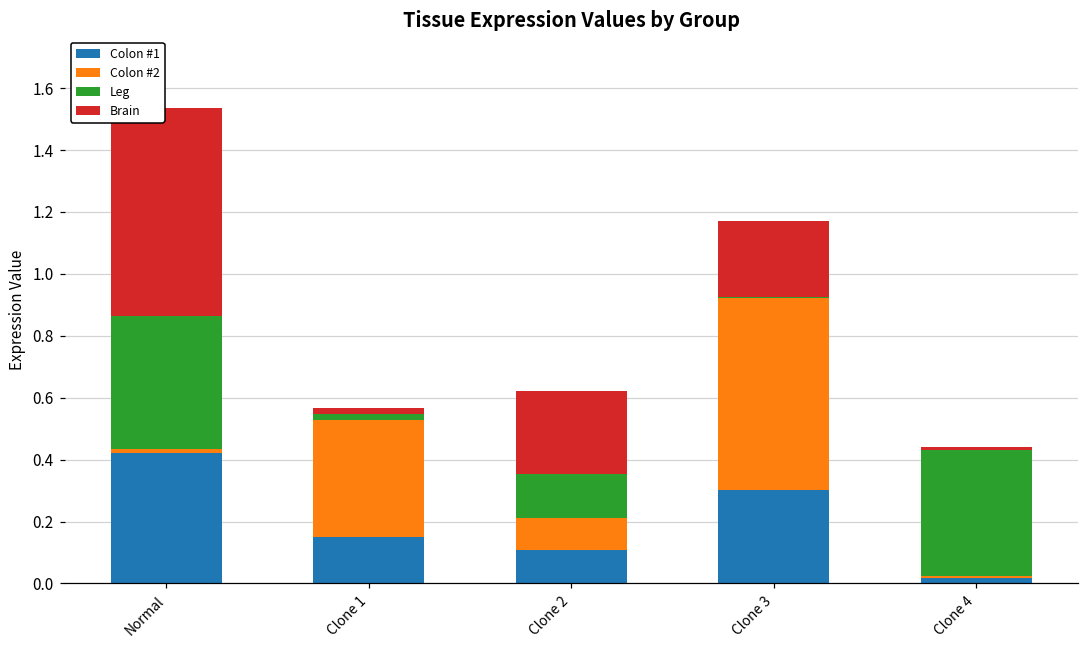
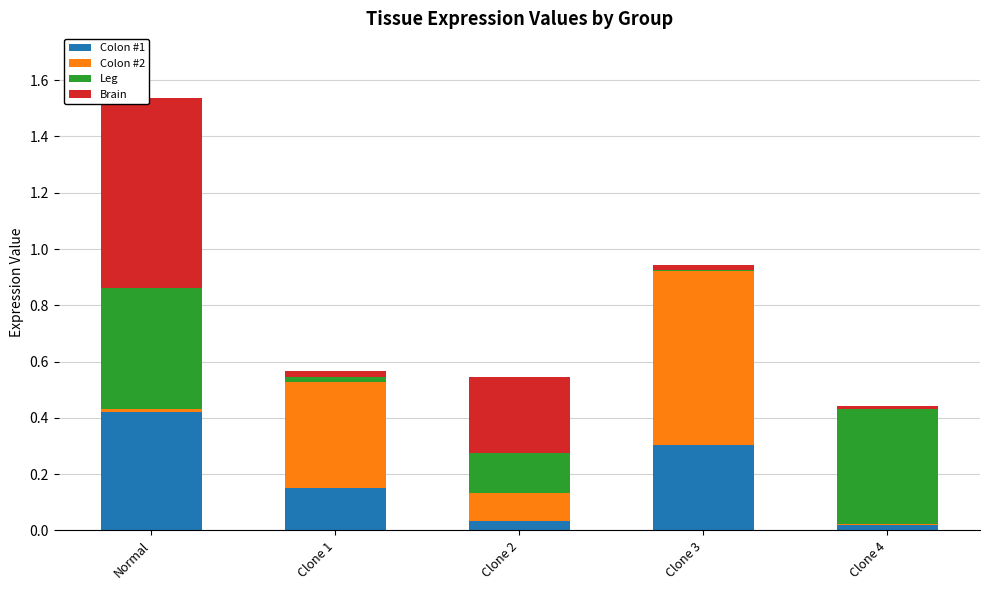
  {
    "Colon #1": {
      "Normal": 0.42,
      "Clone 1": 0.15,
-     "Clone 2": 0.11,
+     "Clone 2": 0.03,
      "Clone 3": 0.30,
      "Clone 4": 0.02
    },
    "Colon #2": {
      "Normal": 0.01,
      "Clone 1": 0.38,
      "Clone 2": 0.10,
      "Clone 3": 0.62
    },
    "Leg": {
      "Normal": 0.43,
      "Clone 1": 0.02,
      "Clone 2": 0.14,
      "Clone 4": 0.41
    },
    "Brain": {
      "Normal": 0.67,
      "Clone 1": 0.02,
      "Clone 2": 0.27,
-     "Clone 3": 0.25,
+     "Clone 3": 0.02,
      "Clone 4": 0.01
    }
  }
